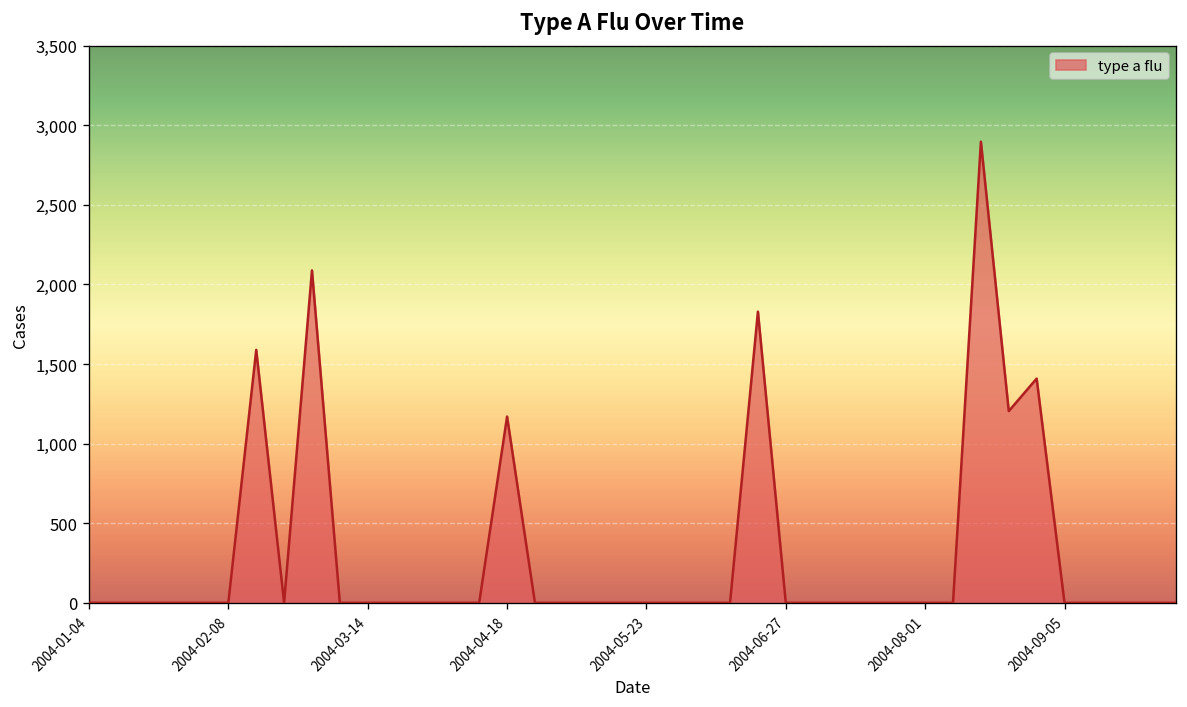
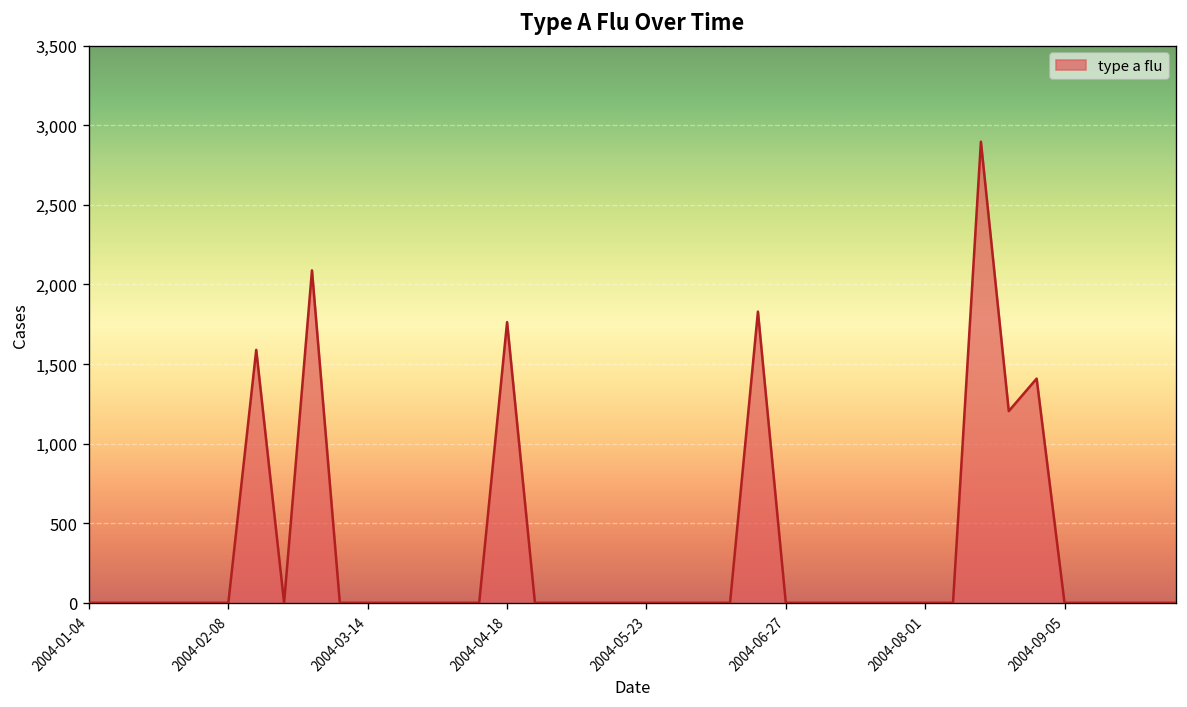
  {
    "2004-01-04": "0",
    "2004-02-08": "0",
    "2004-03-14": "0",
-   "2004-04-18": "1,170",
+   "2004-04-18": "1,760",
    "2004-05-23": "0",
    "2004-06-27": "0",
    "2004-08-01": "0",
    "2004-09-05": "0"
  }
